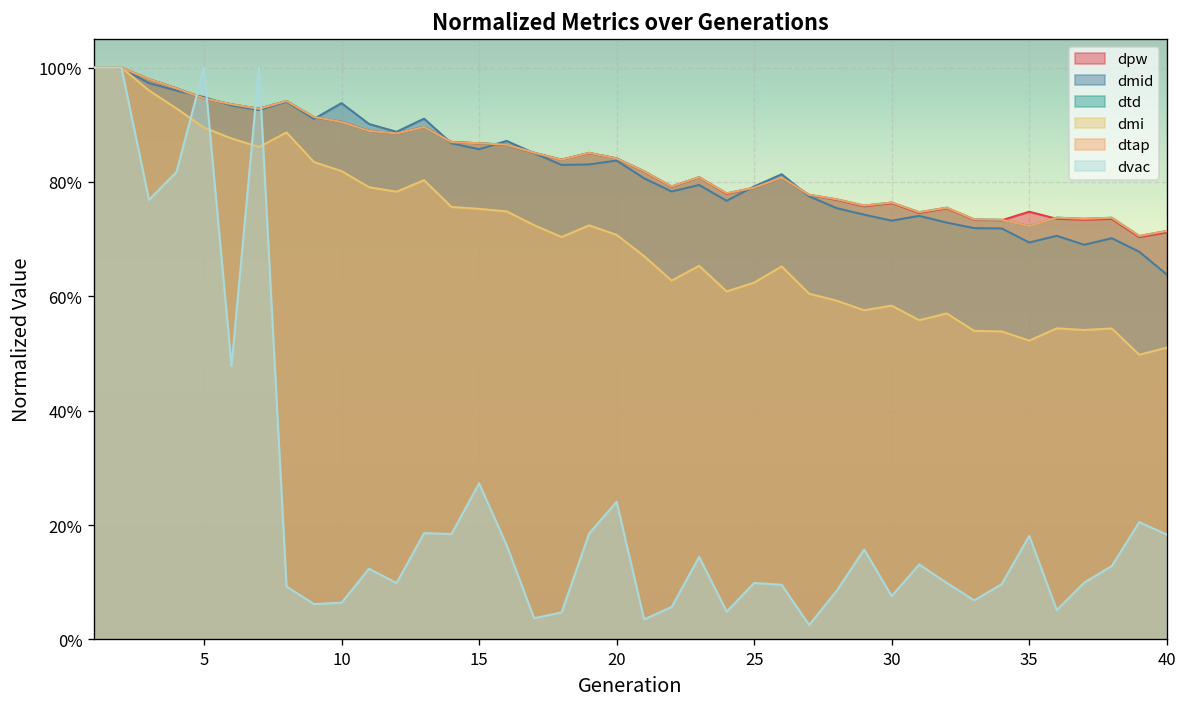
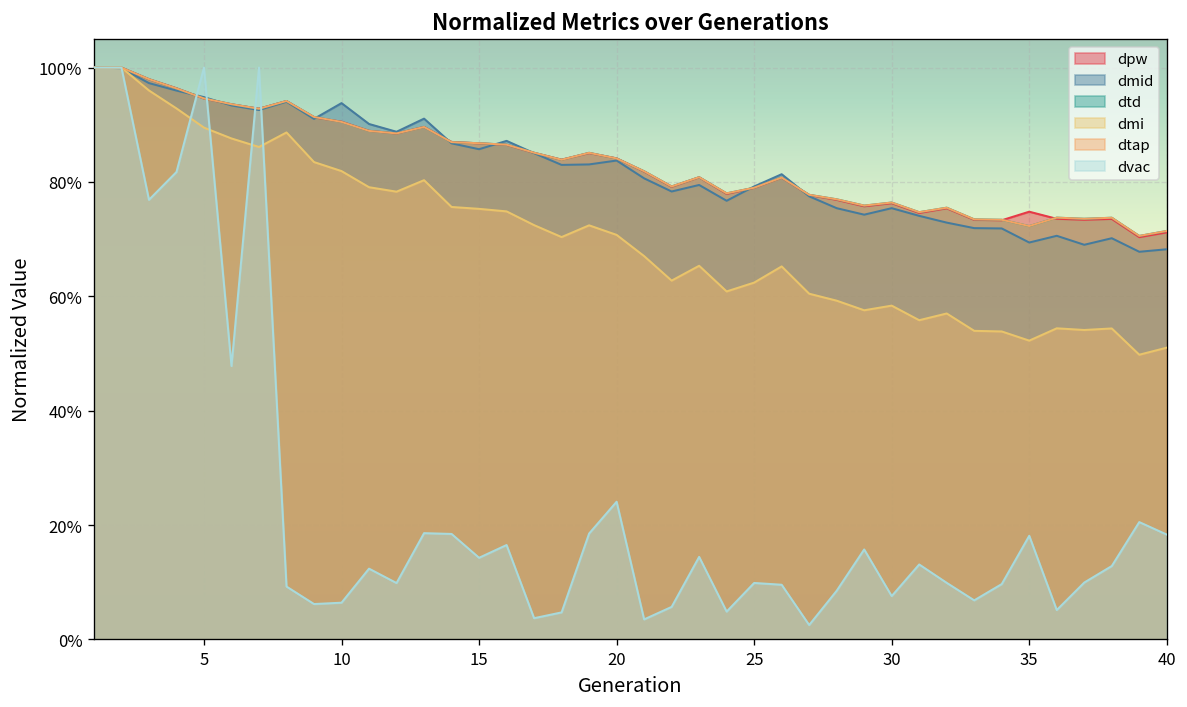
  {
    "dpw": {
      "35": "75%"
    },
    "dmid": {
      "10": "94%",
      "15": "86%",
-     "30": "73%",
+     "30": "75%",
      "35": "69%",
-     "40": "64%"
+     "40": "68%"
    },
    "dvac": {
      "5": "100%",
      "10": "6%",
-     "15": "27%",
+     "15": "14%",
      "20": "24%",
      "25": "10%",
      "30": "8%",
      "35": "18%",
      "40": "18%"
    }
  }
